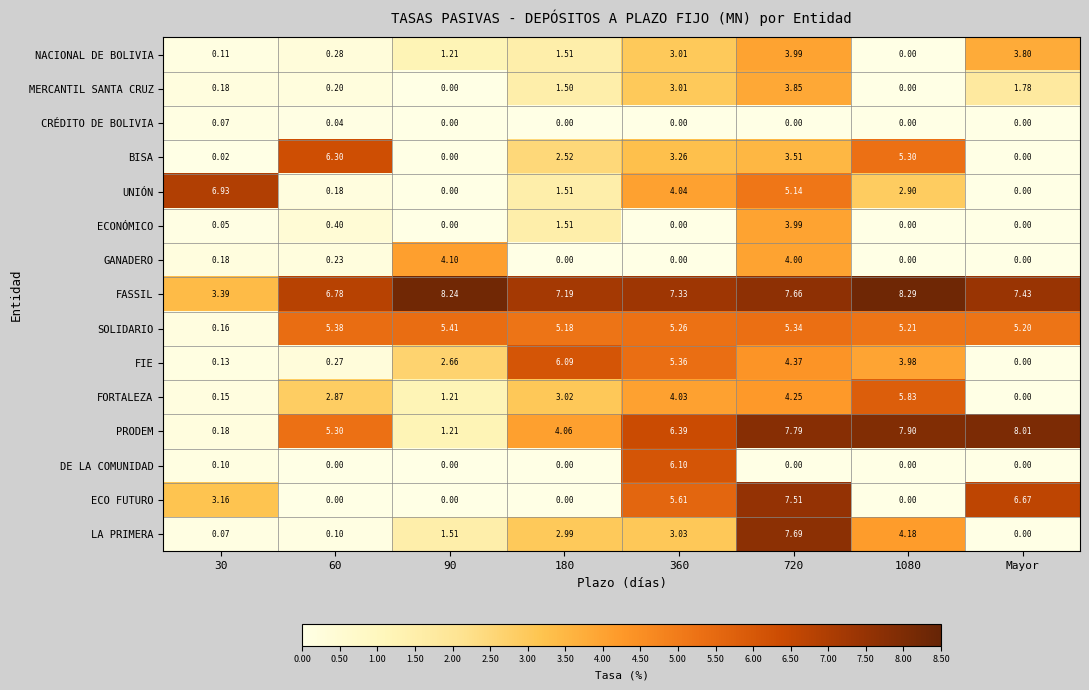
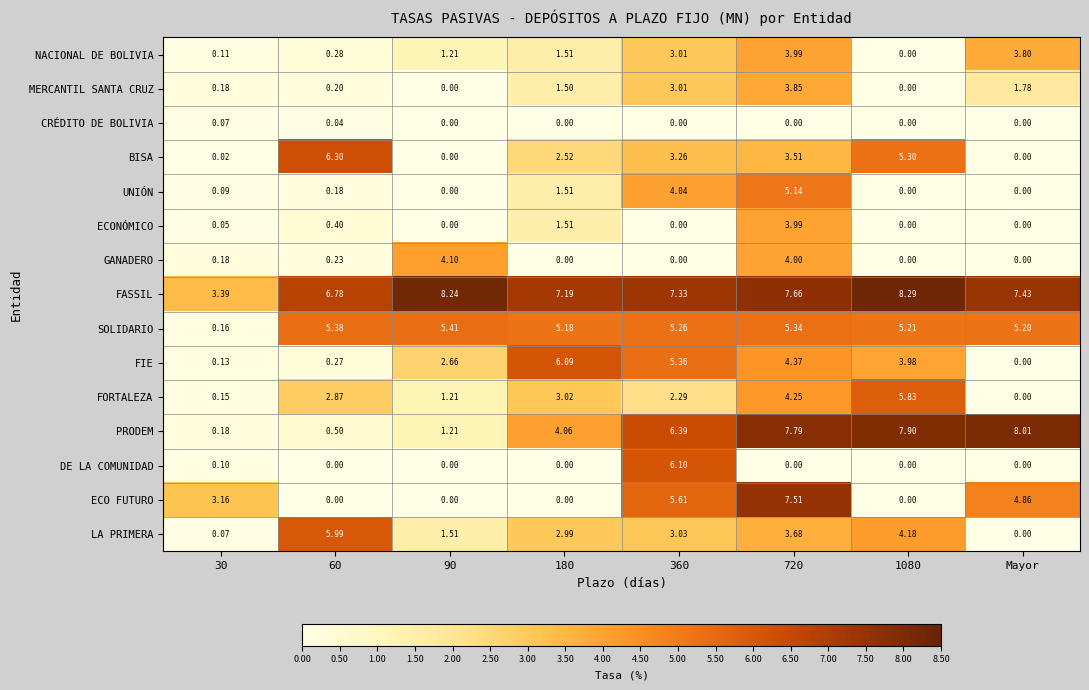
  {
    "NACIONAL DE BOLIVIA": {
      "30": 0.11,
      "60": 0.28,
      "90": 1.21,
      "180": 1.51,
      "360": 3.01,
      "720": 3.99,
      "1080": 0.00,
      "Mayor": 3.80
    },
    "MERCANTIL SANTA CRUZ": {
      "30": 0.18,
      "60": 0.20,
      "90": 0.00,
      "180": 1.50,
      "360": 3.01,
      "720": 3.85,
      "1080": 0.00,
      "Mayor": 1.78
    },
    "CRÉDITO DE BOLIVIA": {
      "30": 0.07,
      "60": 0.04,
      "90": 0.00,
      "180": 0.00,
      "360": 0.00,
      "720": 0.00,
      "1080": 0.00,
      "Mayor": 0.00
    },
    "BISA": {
      "30": 0.02,
      "60": 6.30,
      "90": 0.00,
      "180": 2.52,
      "360": 3.26,
      "720": 3.51,
      "1080": 5.30,
      "Mayor": 0.00
    },
    "UNIÓN": {
-     "30": 6.93,
+     "30": 0.09,
      "60": 0.18,
      "90": 0.00,
      "180": 1.51,
      "360": 4.04,
      "720": 5.14,
-     "1080": 2.90,
+     "1080": 0.00,
      "Mayor": 0.00
    },
    "ECONÓMICO": {
      "30": 0.05,
      "60": 0.40,
      "90": 0.00,
      "180": 1.51,
      "360": 0.00,
      "720": 3.99,
      "1080": 0.00,
      "Mayor": 0.00
    },
    "GANADERO": {
      "30": 0.18,
      "60": 0.23,
      "90": 4.10,
      "180": 0.00,
      "360": 0.00,
      "720": 4.00,
      "1080": 0.00,
      "Mayor": 0.00
    },
    "FASSIL": {
      "30": 3.39,
      "60": 6.78,
      "90": 8.24,
      "180": 7.19,
      "360": 7.33,
      "720": 7.66,
      "1080": 8.29,
      "Mayor": 7.43
    },
    "SOLIDARIO": {
      "30": 0.16,
      "60": 5.38,
      "90": 5.41,
      "180": 5.18,
      "360": 5.26,
      "720": 5.34,
      "1080": 5.21,
      "Mayor": 5.20
    },
    "FIE": {
      "30": 0.13,
      "60": 0.27,
      "90": 2.66,
      "180": 6.09,
      "360": 5.36,
      "720": 4.37,
      "1080": 3.98,
      "Mayor": 0.00
    },
    "FORTALEZA": {
      "30": 0.15,
      "60": 2.87,
      "90": 1.21,
      "180": 3.02,
-     "360": 4.03,
+     "360": 2.29,
      "720": 4.25,
      "1080": 5.83,
      "Mayor": 0.00
    },
    "PRODEM": {
      "30": 0.18,
-     "60": 5.30,
+     "60": 0.50,
      "90": 1.21,
      "180": 4.06,
      "360": 6.39,
      "720": 7.79,
      "1080": 7.90,
      "Mayor": 8.01
    },
    "DE LA COMUNIDAD": {
      "30": 0.10,
      "60": 0.00,
      "90": 0.00,
      "180": 0.00,
      "360": 6.10,
      "720": 0.00,
      "1080": 0.00,
      "Mayor": 0.00
    },
    "ECO FUTURO": {
      "30": 3.16,
      "60": 0.00,
      "90": 0.00,
      "180": 0.00,
      "360": 5.61,
      "720": 7.51,
      "1080": 0.00,
-     "Mayor": 6.67
+     "Mayor": 4.86
    },
    "LA PRIMERA": {
      "30": 0.07,
-     "60": 0.10,
+     "60": 5.99,
      "90": 1.51,
      "180": 2.99,
      "360": 3.03,
-     "720": 7.69,
+     "720": 3.68,
      "1080": 4.18,
      "Mayor": 0.00
    }
  }
